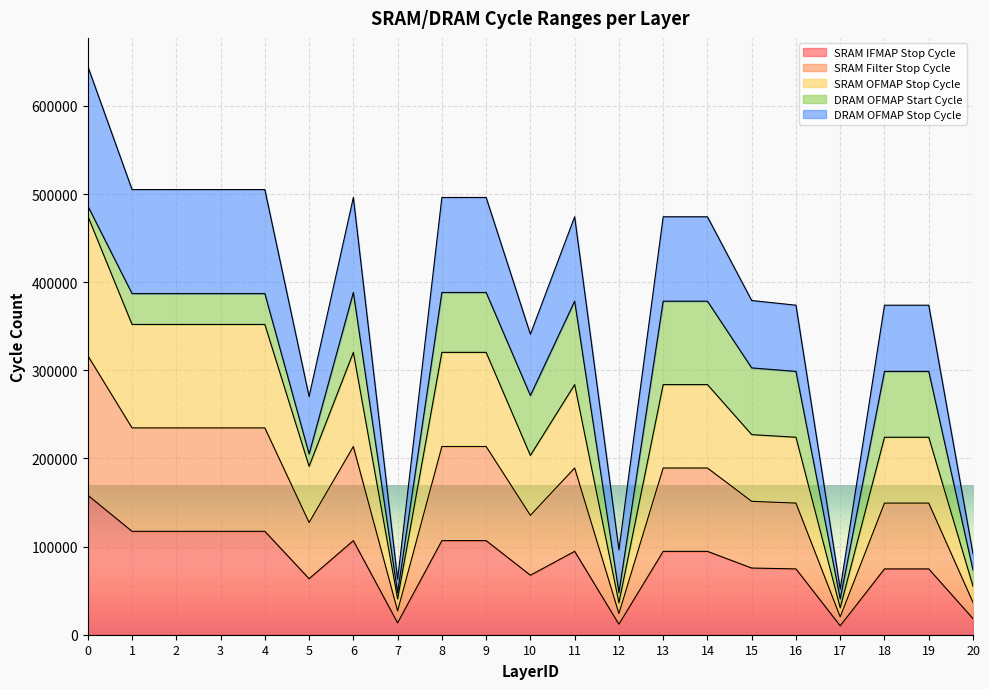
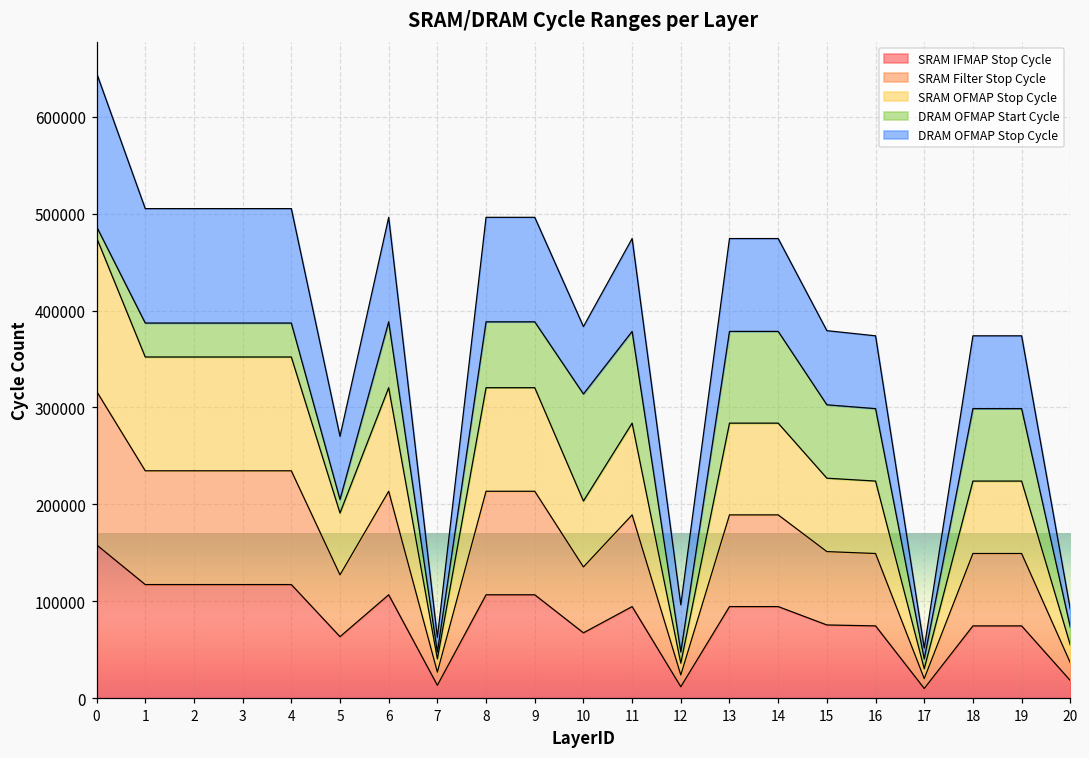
  {
    "DRAM OFMAP Start Cycle": {
      "0": 10000,
      "1": 40000,
      "2": 40000,
      "3": 40000,
      "4": 40000,
      "5": 10000,
      "6": 70000,
      "7": 10000,
      "8": 70000,
      "9": 70000,
-     "10": 70000,
+     "10": 110000,
      "11": 90000,
      "12": 10000,
      "13": 90000,
      "14": 90000,
      "15": 80000,
      "16": 70000,
      "17": 10000,
      "18": 70000,
      "19": 70000,
      "20": 20000
    },
    "DRAM OFMAP Stop Cycle": {
      "0": 160000,
      "1": 120000,
      "2": 120000,
      "3": 120000,
      "4": 120000,
      "5": 70000,
      "6": 110000,
      "7": 20000,
      "8": 110000,
      "9": 110000,
      "10": 70000,
      "11": 100000,
      "12": 50000,
      "13": 100000,
      "14": 100000,
      "15": 80000,
      "16": 80000,
      "17": 10000,
      "18": 80000,
      "19": 80000,
      "20": 20000
    }
  }
